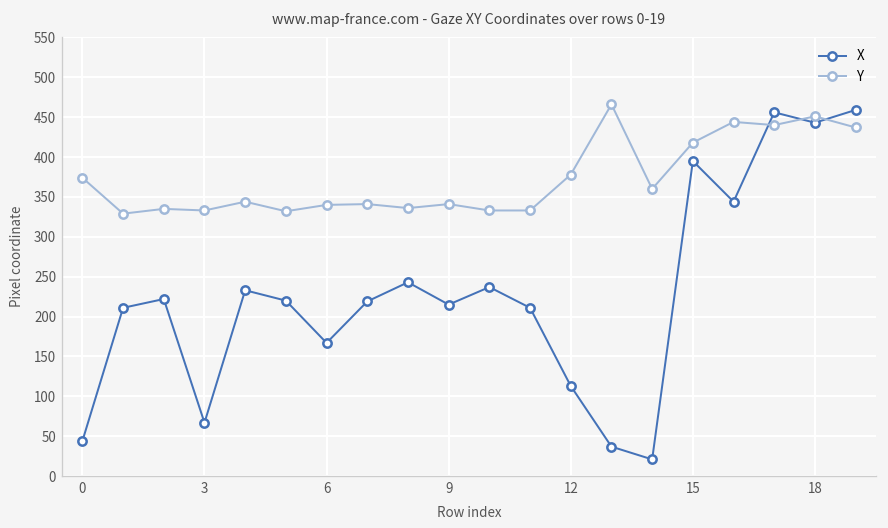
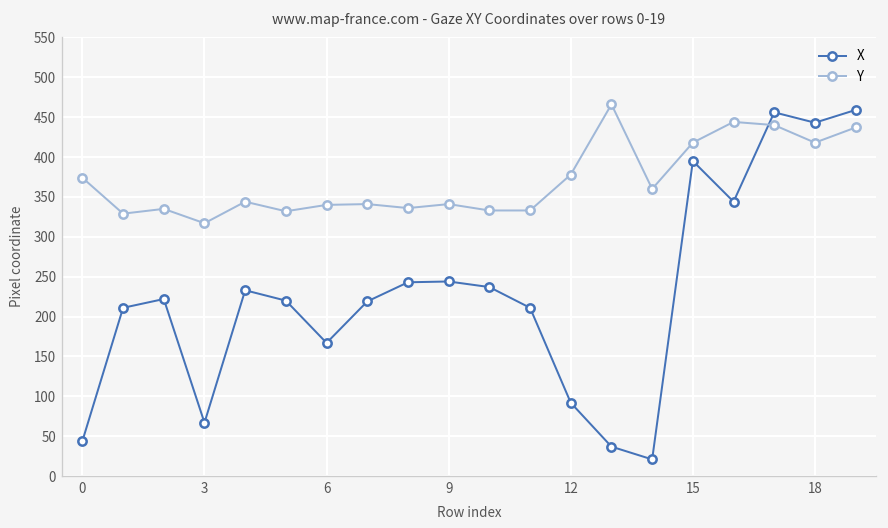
  {
    "X": {
      "0": 40,
      "3": 70,
      "6": 170,
-     "9": 220,
-     "12": 110,
+     "9": 240,
+     "12": 90,
      "15": 400,
      "18": 440
    },
    "Y": {
      "0": 370,
-     "3": 330,
+     "3": 320,
      "6": 340,
      "9": 340,
      "12": 380,
      "15": 420,
-     "18": 450
+     "18": 420
    }
  }
